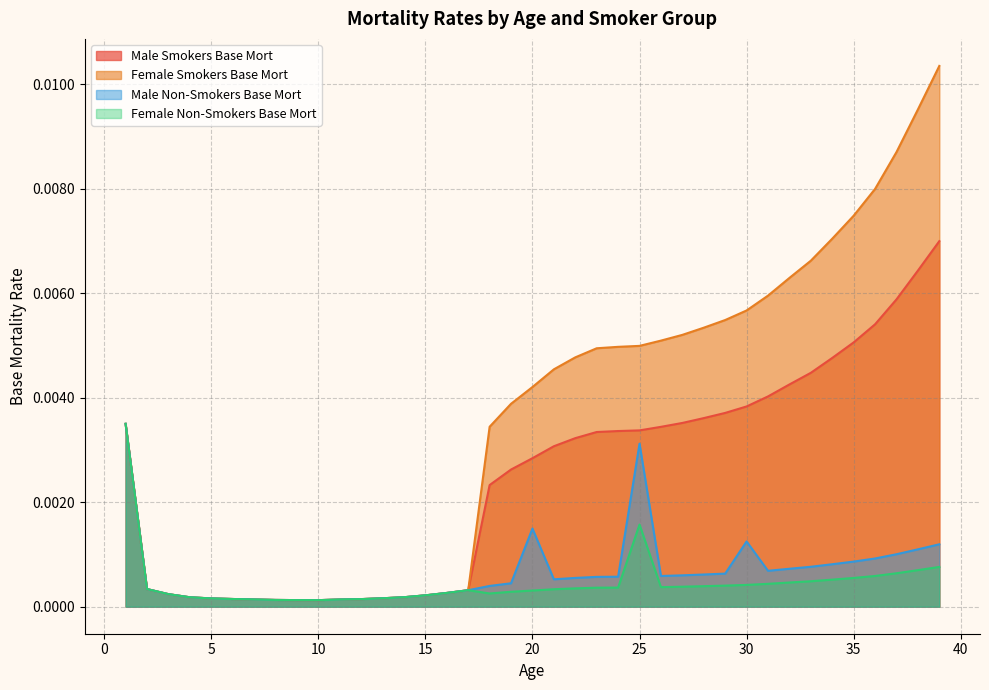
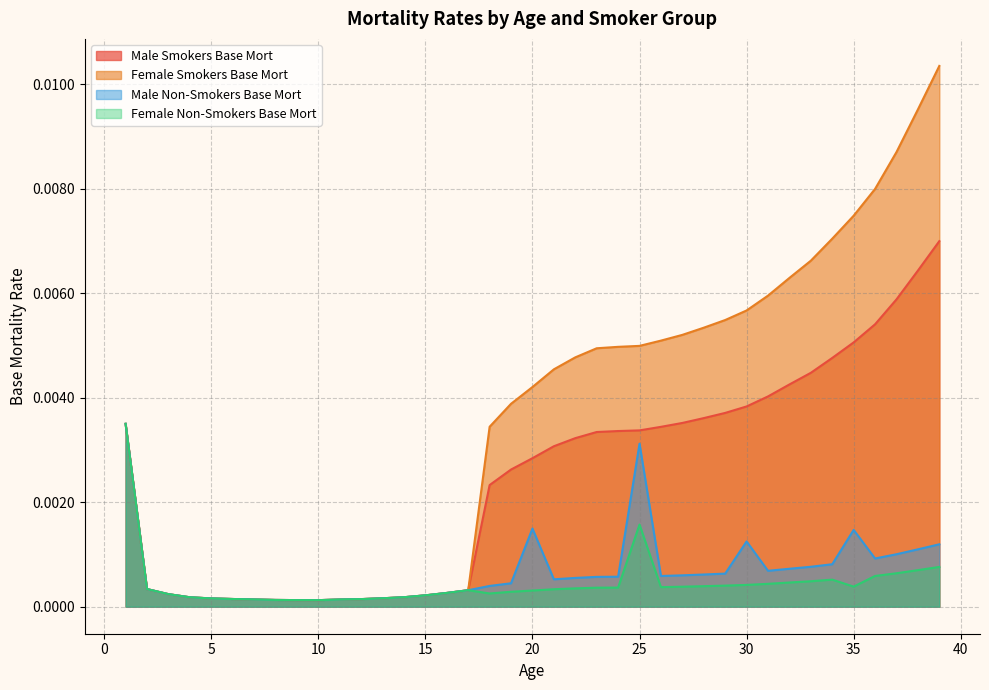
  {
    "Male Non-Smokers Base Mort": {
      "20": 0.0015,
      "25": 0.0031,
      "30": 0.0012,
-     "35": 0.0009
+     "35": 0.0015
    },
    "Female Non-Smokers Base Mort": {
      "20": 0.0003,
      "25": 0.0016,
      "30": 0.0004,
-     "35": 0.0006
+     "35": 0.0004
    }
  }
